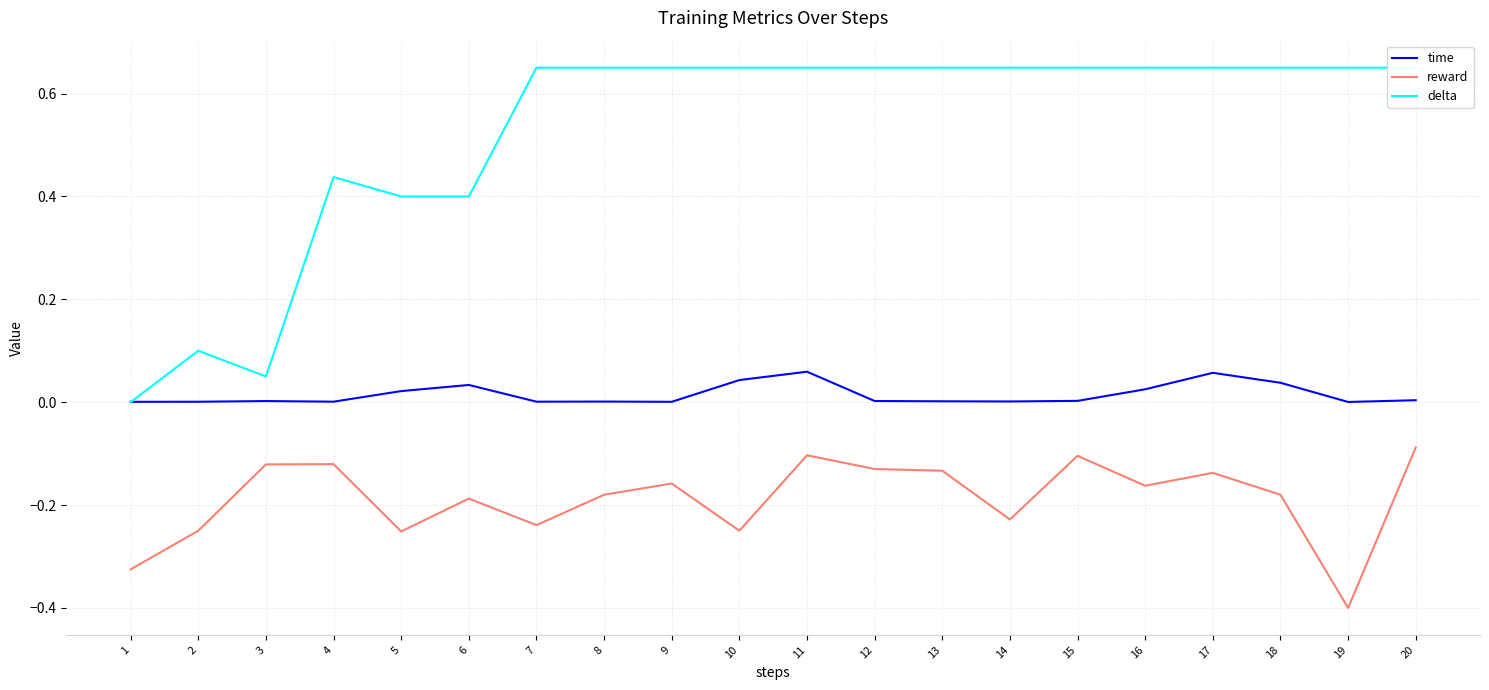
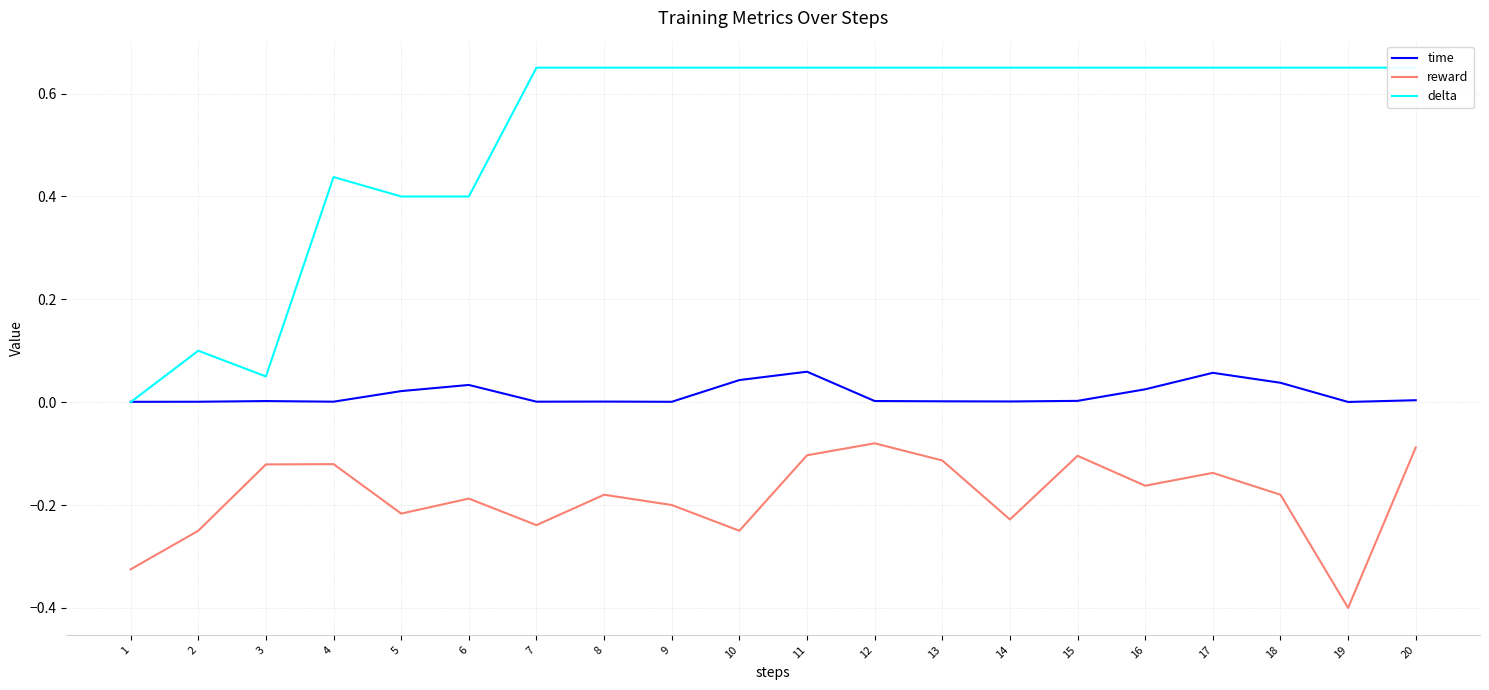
  {
    "time": {
      "2": 0.00,
      "3": 0.00,
      "4": 0.00,
      "5": 0.02,
      "6": 0.03,
      "7": 0.00,
      "8": 0.00,
      "9": 0.00,
      "10": 0.04,
      "11": 0.06,
      "12": 0.00,
      "13": 0.00,
      "14": 0.00,
      "15": 0.00,
      "16": 0.03,
      "17": 0.06,
      "18": 0.04,
      "19": 0.00,
      "20": 0.00
    },
    "reward": {
      "1": -0.33,
      "2": -0.25,
      "3": -0.12,
      "4": -0.12,
-     "5": -0.25,
+     "5": -0.22,
      "6": -0.19,
      "7": -0.24,
      "8": -0.18,
-     "9": -0.16,
+     "9": -0.20,
      "10": -0.25,
      "11": -0.10,
-     "12": -0.13,
-     "13": -0.13,
+     "12": -0.08,
+     "13": -0.11,
      "14": -0.23,
      "15": -0.10,
      "16": -0.16,
      "17": -0.14,
      "18": -0.18,
      "19": -0.40,
      "20": -0.09
    },
    "delta": {
      "2": 0.10,
      "3": 0.05,
      "4": 0.44,
      "5": 0.40,
      "6": 0.40,
      "7": 0.65,
      "8": 0.65,
      "9": 0.65,
      "10": 0.65,
      "11": 0.65,
      "12": 0.65,
      "13": 0.65,
      "14": 0.65,
      "15": 0.65,
      "16": 0.65,
      "17": 0.65,
      "18": 0.65,
      "19": 0.65
    }
  }
